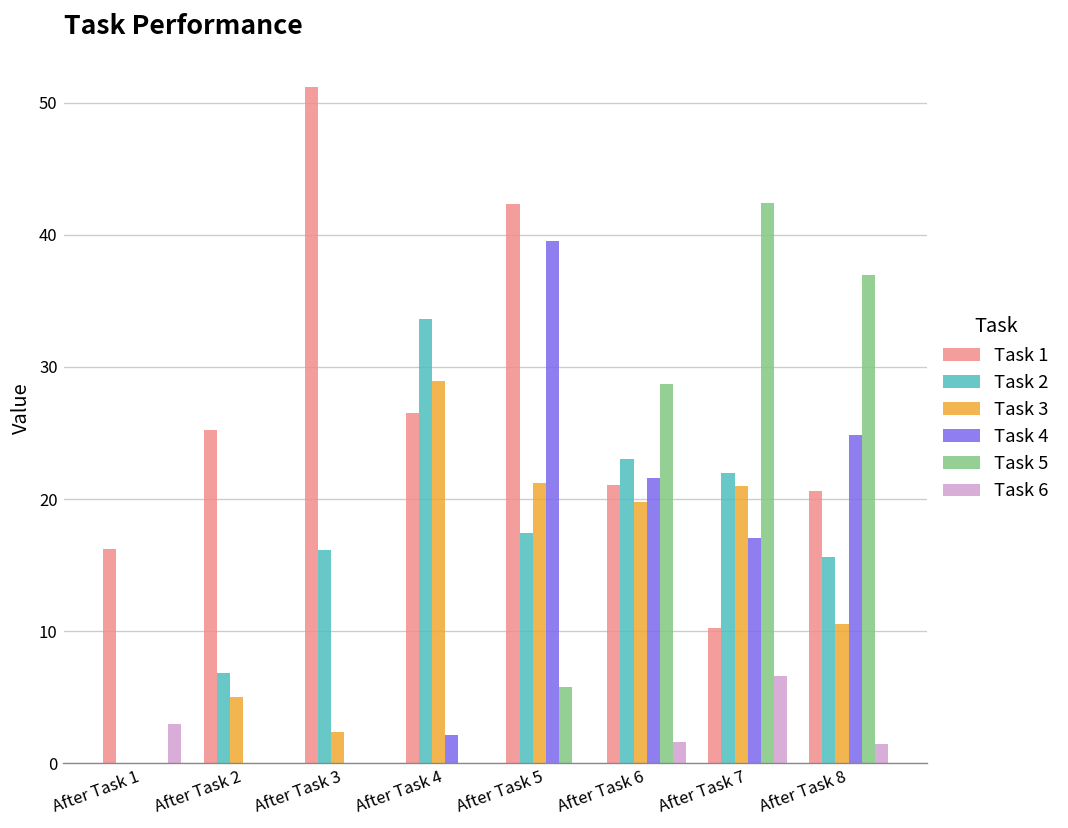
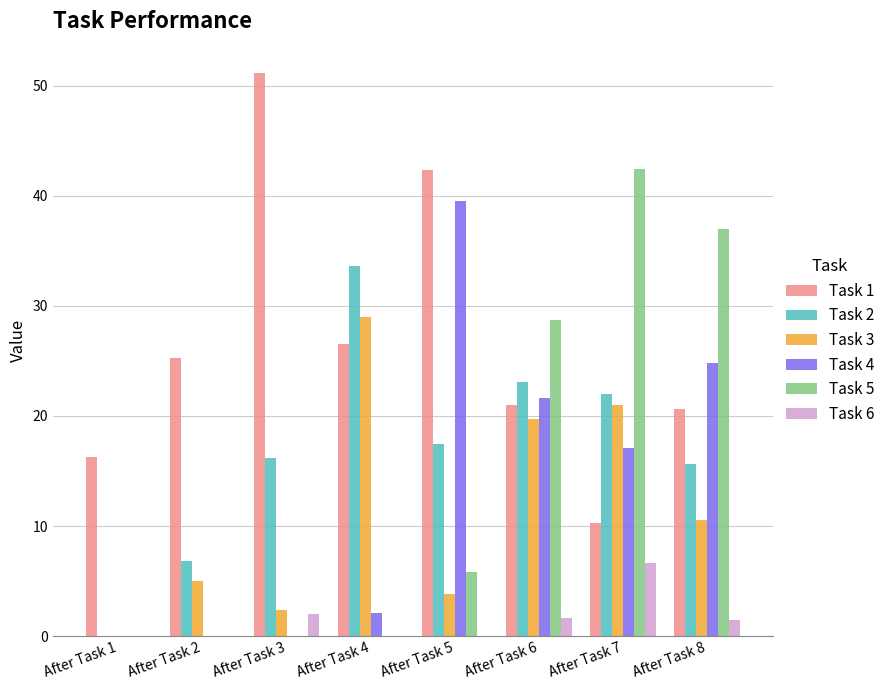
  {
    "Task 1": {
      "After Task 1": 16.3,
      "After Task 2": 25.2,
      "After Task 3": 51.2,
      "After Task 4": 26.5,
      "After Task 5": 42.4,
      "After Task 6": 21.0,
      "After Task 7": 10.3,
      "After Task 8": 20.6
    },
    "Task 2": {
      "After Task 1": 0.0,
      "After Task 2": 6.8,
      "After Task 3": 16.2,
      "After Task 4": 33.6,
      "After Task 5": 17.5,
      "After Task 6": 23.0,
      "After Task 7": 22.0,
      "After Task 8": 15.7
    },
    "Task 3": {
      "After Task 1": 0.0,
      "After Task 2": 5.0,
      "After Task 3": 2.4,
      "After Task 4": 29.0,
-     "After Task 5": 21.2,
+     "After Task 5": 3.8,
      "After Task 6": 19.8,
      "After Task 7": 21.0,
      "After Task 8": 10.6
    },
    "Task 4": {
      "After Task 1": 0.0,
      "After Task 2": 0.0,
      "After Task 3": 0.0,
      "After Task 4": 2.1,
      "After Task 5": 39.5,
      "After Task 6": 21.6,
      "After Task 7": 17.1,
      "After Task 8": 24.8
    },
    "Task 5": {
      "After Task 1": 0.0,
      "After Task 2": 0.0,
      "After Task 3": 0.0,
      "After Task 4": 0.0,
      "After Task 5": 5.8,
      "After Task 6": 28.7,
      "After Task 7": 42.4,
      "After Task 8": 37.0
    },
    "Task 6": {
-     "After Task 1": 3,
+     "After Task 1": 0,
      "After Task 2": 0,
-     "After Task 3": 0,
+     "After Task 3": 2,
      "After Task 4": 0,
      "After Task 5": 0,
      "After Task 6": 1.7,
      "After Task 7": 6.6,
      "After Task 8": 1.4
    }
  }
